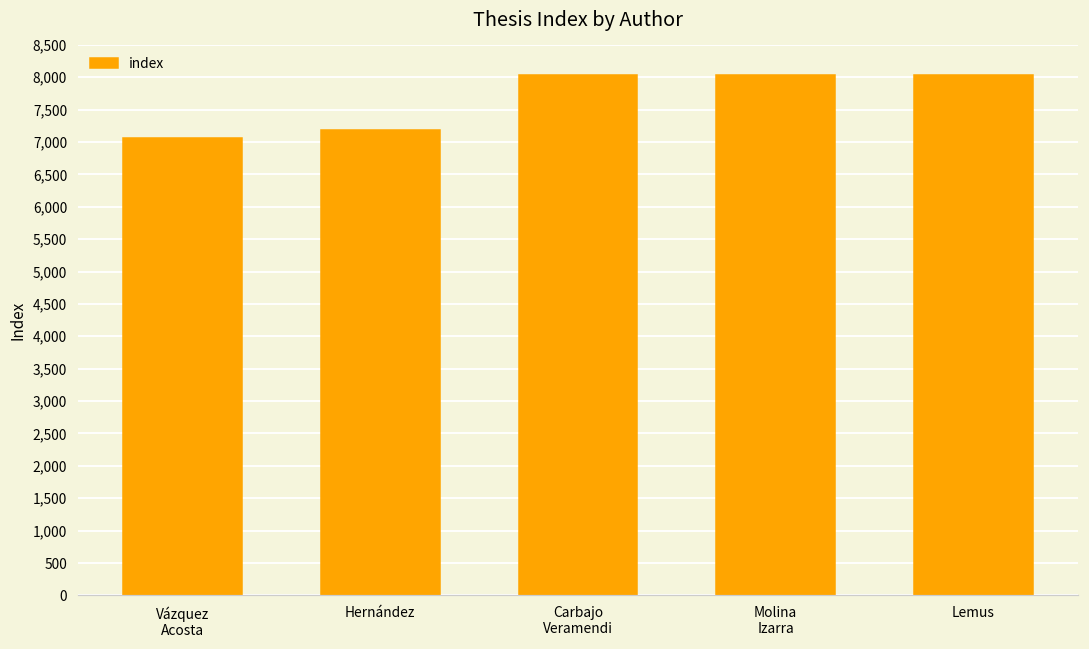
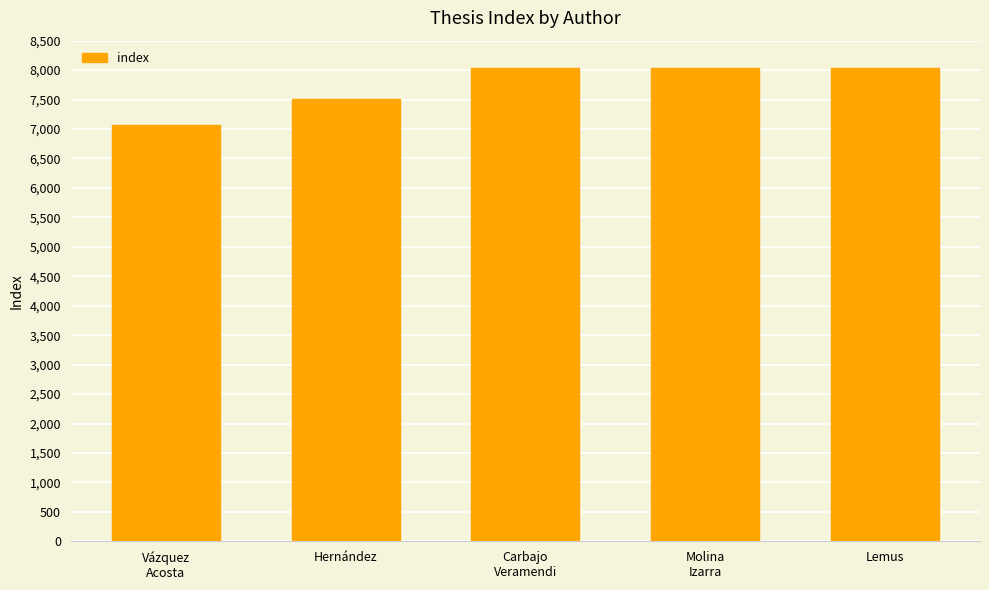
  {
    "Vázquez Acosta": "7,100",
-   "Hernández": "7,200",
+   "Hernández": "7,500",
    "Carbajo Veramendi": "8,000",
    "Molina Izarra": "8,000",
    "Lemus": "8,000"
  }
